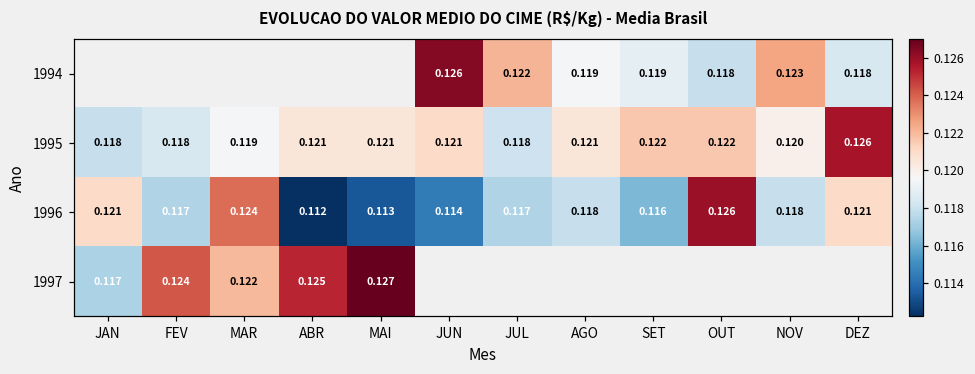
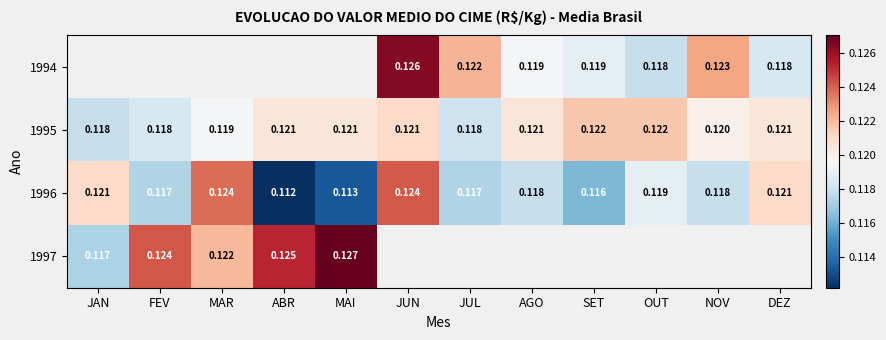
  {
    "1994": {
      "JUN": 0.126,
      "JUL": 0.122,
      "AGO": 0.119,
      "SET": 0.119,
      "OUT": 0.118,
      "NOV": 0.123,
      "DEZ": 0.118
    },
    "1995": {
      "JAN": 0.118,
      "FEV": 0.118,
      "MAR": 0.119,
      "ABR": 0.121,
      "MAI": 0.121,
      "JUN": 0.121,
      "JUL": 0.118,
      "AGO": 0.121,
      "SET": 0.122,
      "OUT": 0.122,
      "NOV": 0.120,
-     "DEZ": 0.126
+     "DEZ": 0.121
    },
    "1996": {
      "JAN": 0.121,
      "FEV": 0.117,
      "MAR": 0.124,
      "ABR": 0.112,
      "MAI": 0.113,
-     "JUN": 0.114,
+     "JUN": 0.124,
      "JUL": 0.117,
      "AGO": 0.118,
      "SET": 0.116,
-     "OUT": 0.126,
+     "OUT": 0.119,
      "NOV": 0.118,
      "DEZ": 0.121
    },
    "1997": {
      "JAN": 0.117,
      "FEV": 0.124,
      "MAR": 0.122,
      "ABR": 0.125,
      "MAI": 0.127
    }
  }
